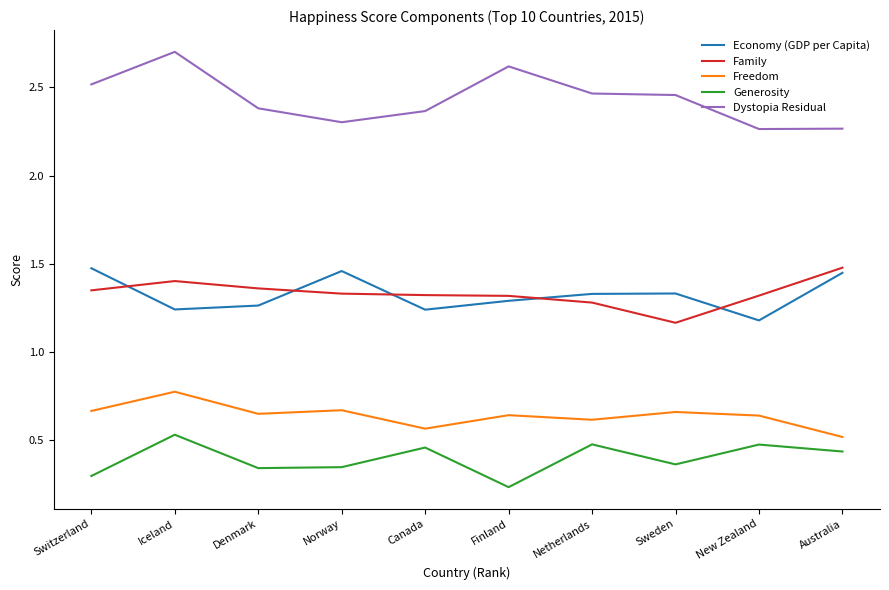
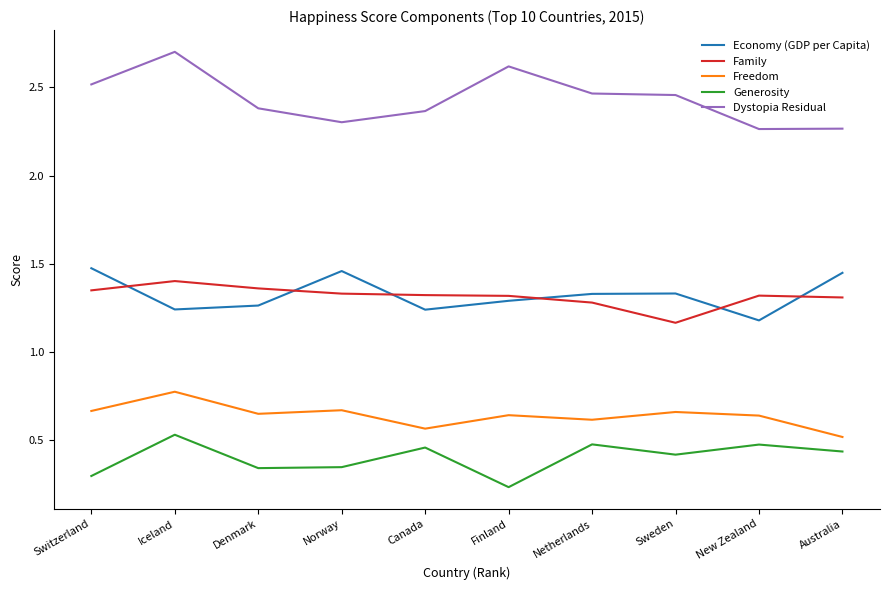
  {
    "Economy (GDP per Capita)": {
      "Switzerland": 1.47,
      "Iceland": 1.24,
      "Denmark": 1.26,
      "Norway": 1.46,
      "Canada": 1.24,
      "Finland": 1.29,
      "Netherlands": 1.33,
      "Sweden": 1.33,
      "New Zealand": 1.18,
      "Australia": 1.45
    },
    "Family": {
      "Switzerland": 1.35,
      "Iceland": 1.40,
      "Denmark": 1.36,
      "Norway": 1.33,
      "Canada": 1.32,
      "Finland": 1.32,
      "Netherlands": 1.28,
      "Sweden": 1.17,
      "New Zealand": 1.32,
-     "Australia": 1.48
+     "Australia": 1.31
    },
    "Freedom": {
      "Switzerland": 0.67,
      "Iceland": 0.77,
      "Denmark": 0.65,
      "Norway": 0.67,
      "Canada": 0.57,
      "Finland": 0.64,
      "Netherlands": 0.62,
      "Sweden": 0.66,
      "New Zealand": 0.64,
      "Australia": 0.52
    },
    "Generosity": {
      "Switzerland": 0.30,
      "Iceland": 0.53,
      "Denmark": 0.34,
      "Norway": 0.35,
      "Canada": 0.46,
      "Finland": 0.23,
      "Netherlands": 0.48,
-     "Sweden": 0.36,
+     "Sweden": 0.42,
      "New Zealand": 0.48,
      "Australia": 0.44
    },
    "Dystopia Residual": {
      "Switzerland": 2.52,
      "Iceland": 2.70,
      "Denmark": 2.38,
      "Norway": 2.30,
      "Canada": 2.37,
      "Finland": 2.62,
      "Netherlands": 2.47,
      "Sweden": 2.46,
      "New Zealand": 2.26,
      "Australia": 2.27
    }
  }
